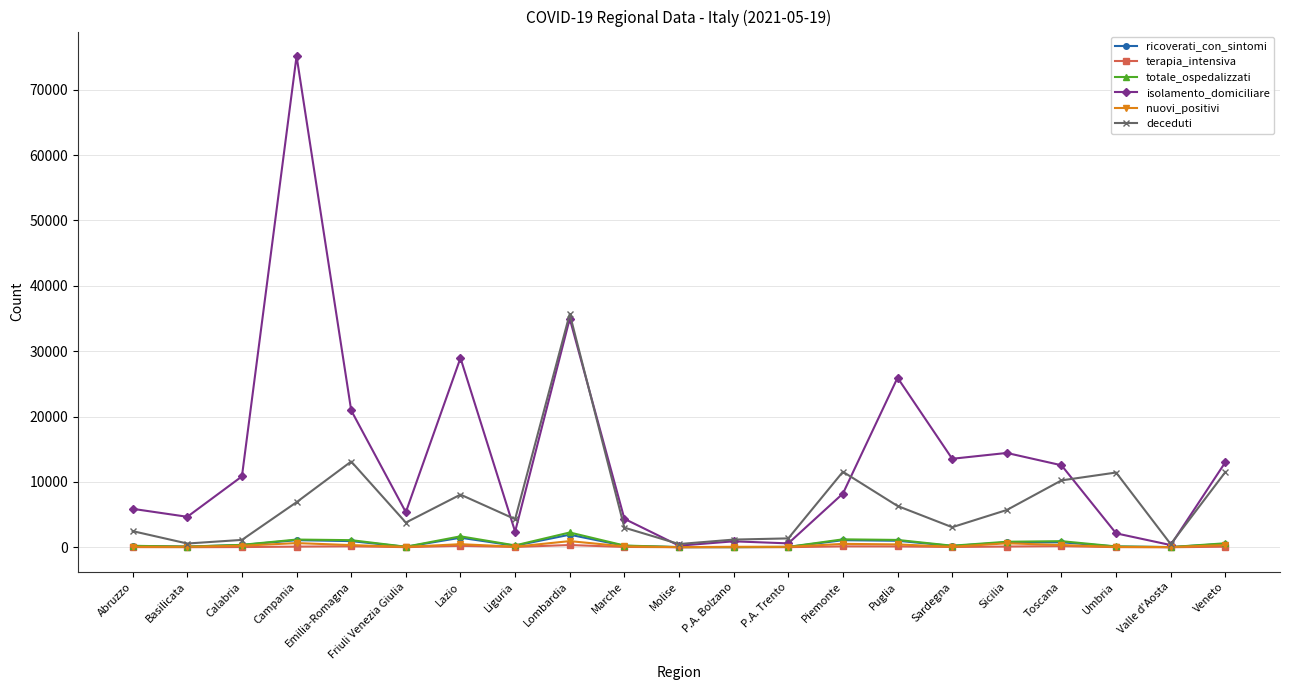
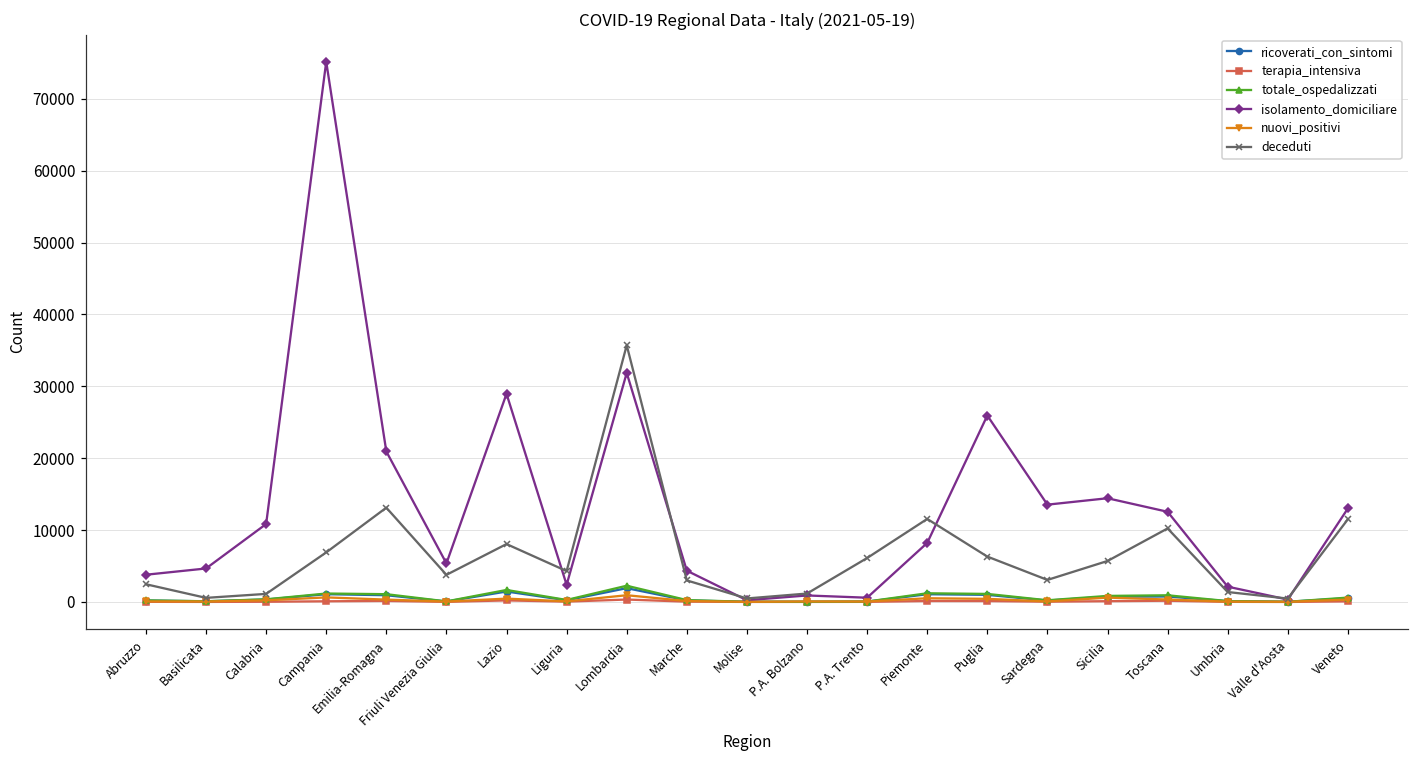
  {
    "terapia_intensiva": {
      "Campania": 0,
      "Lombardia": 0,
      "Sicilia": 0
    },
    "isolamento_domiciliare": {
-     "Abruzzo": 6000,
+     "Abruzzo": 4000,
      "Basilicata": 5000,
      "Calabria": 11000,
      "Campania": 75000,
      "Emilia-Romagna": 21000,
      "Friuli Venezia Giulia": 5000,
      "Lazio": 29000,
      "Liguria": 2000,
-     "Lombardia": 35000,
+     "Lombardia": 32000,
      "Marche": 4000,
      "P.A. Trento": 1000,
      "Piemonte": 8000,
      "Puglia": 26000,
      "Sardegna": 14000,
      "Sicilia": 14000,
      "Toscana": 13000,
      "Umbria": 2000,
      "Veneto": 13000
    },
    "nuovi_positivi": {
      "Campania": 1000,
      "Lombardia": 1000
    },
    "deceduti": {
      "Abruzzo": 2000,
      "Basilicata": 1000,
      "Calabria": 1000,
      "Campania": 7000,
      "Emilia-Romagna": 13000,
      "Friuli Venezia Giulia": 4000,
      "Lazio": 8000,
      "Liguria": 4000,
      "Lombardia": 36000,
      "Marche": 3000,
-     "P.A. Trento": 1000,
+     "P.A. Trento": 6000,
      "Piemonte": 12000,
      "Puglia": 6000,
      "Sardegna": 3000,
      "Sicilia": 6000,
      "Toscana": 10000,
-     "Umbria": 11000,
+     "Umbria": 1000,
      "Veneto": 12000
    }
  }
